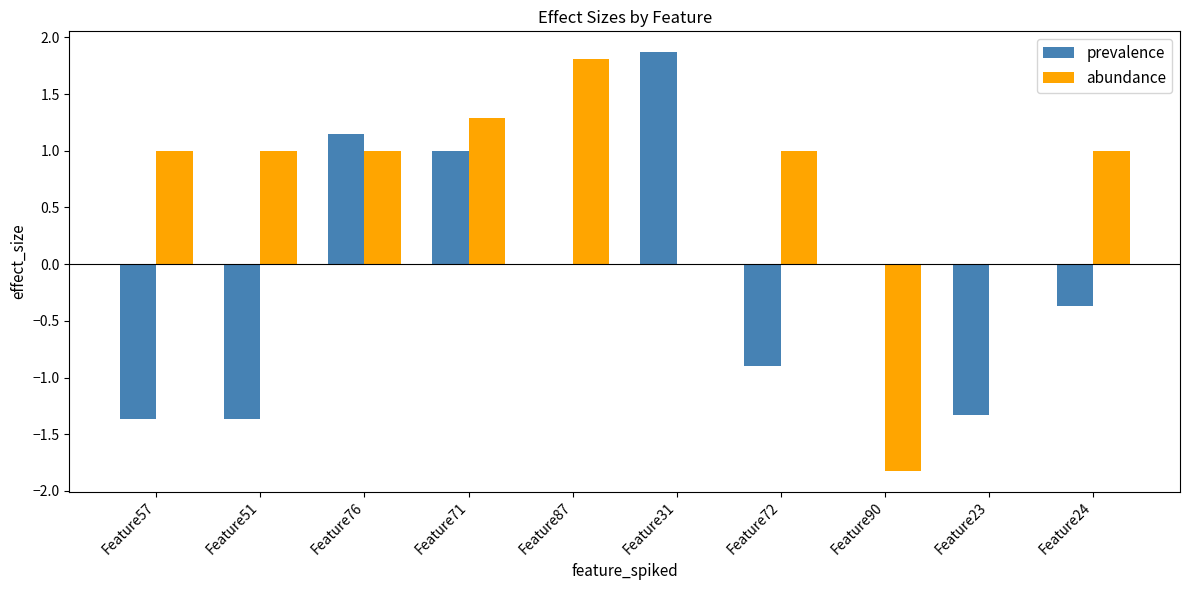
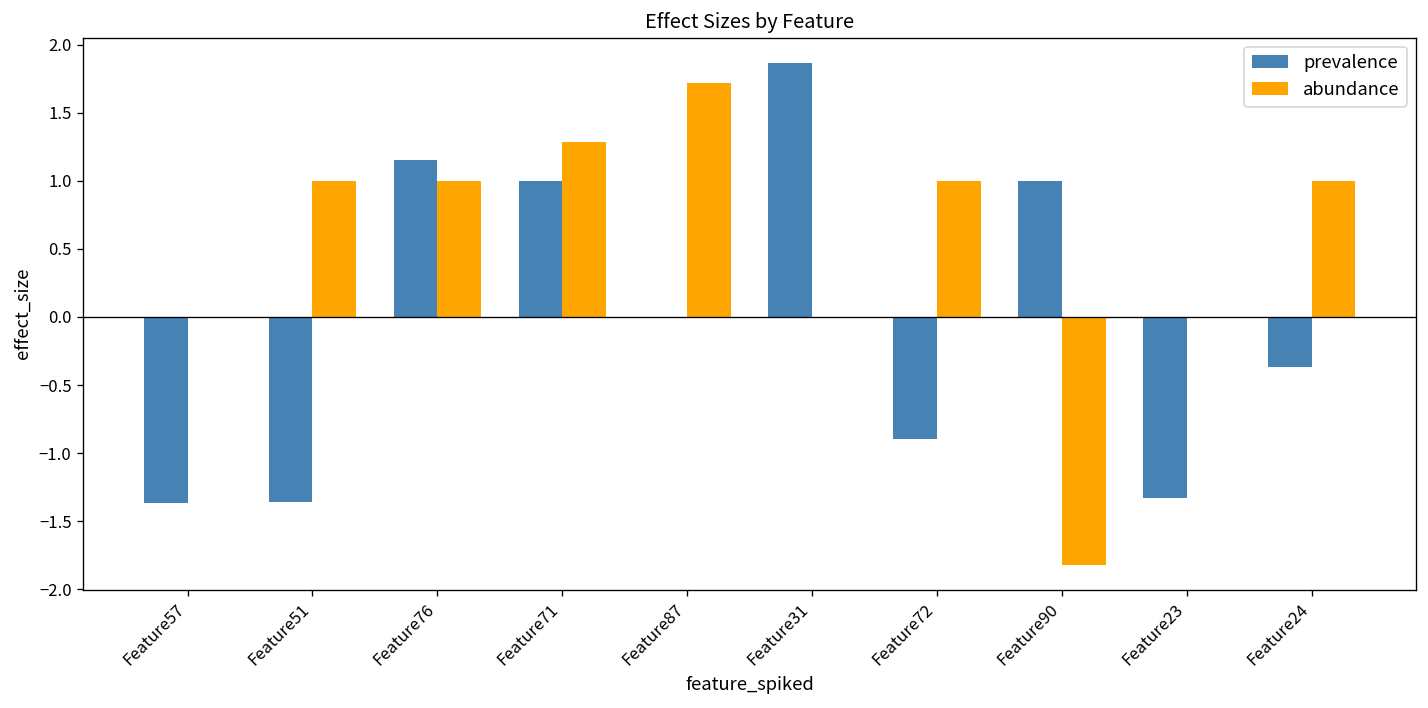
  {
    "prevalence": {
      "Feature57": -1.37,
      "Feature51": -1.36,
      "Feature76": 1.15,
      "Feature71": 1,
      "Feature87": 0,
      "Feature31": 1.87,
      "Feature72": -0.90,
-     "Feature90": 0,
+     "Feature90": 1,
      "Feature23": -1.33,
      "Feature24": -0.37
    },
    "abundance": {
-     "Feature57": 1,
+     "Feature57": 0,
      "Feature51": 1.00,
      "Feature76": 1.00,
      "Feature71": 1.29,
-     "Feature87": 1.81,
+     "Feature87": 1.72,
      "Feature31": 0.00,
      "Feature72": 1.00,
      "Feature90": -1.82,
      "Feature23": 0.00,
      "Feature24": 1.00
    }
  }
